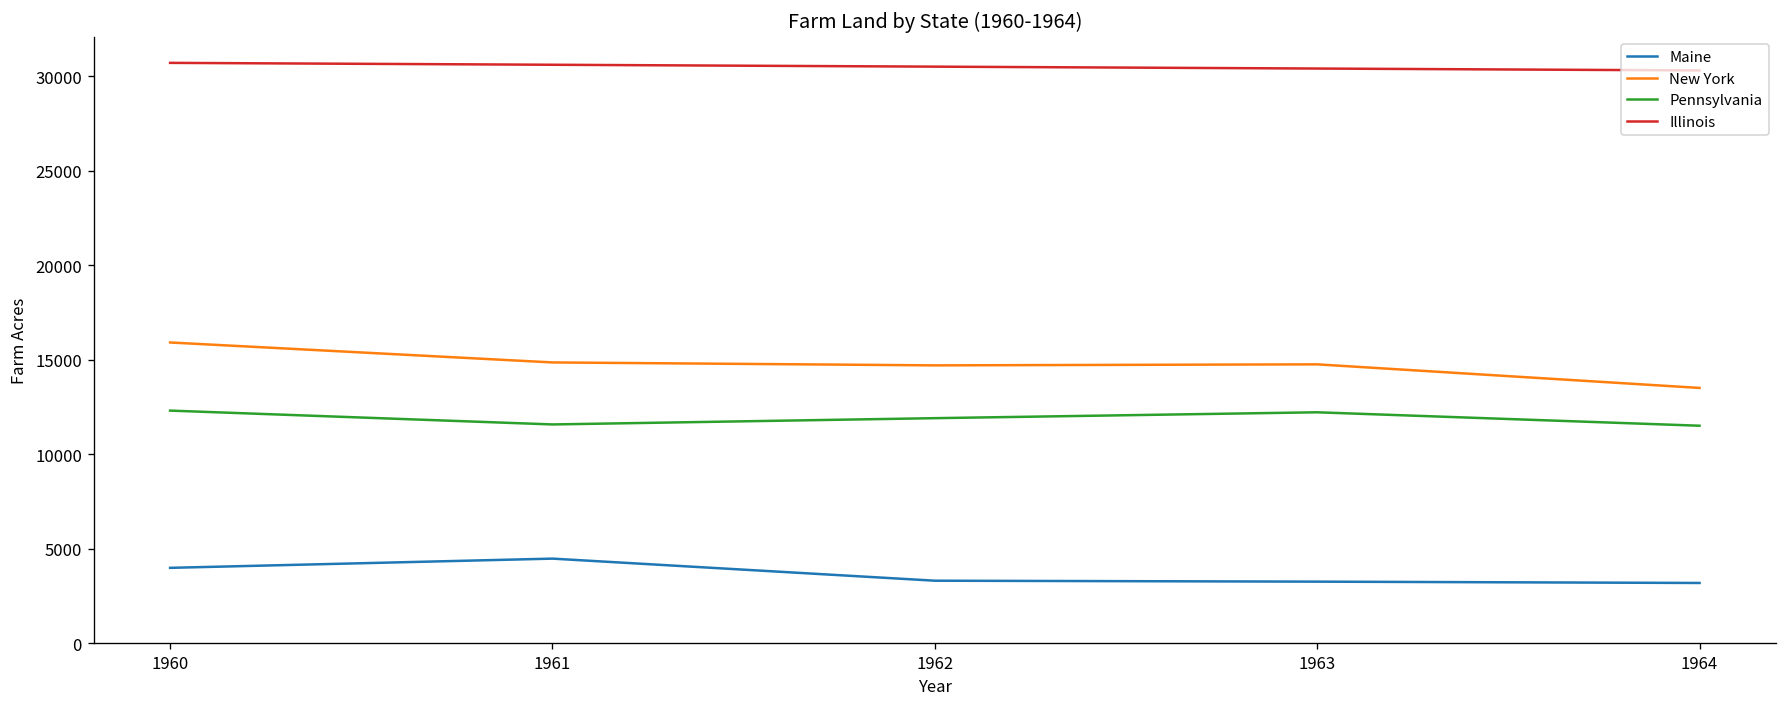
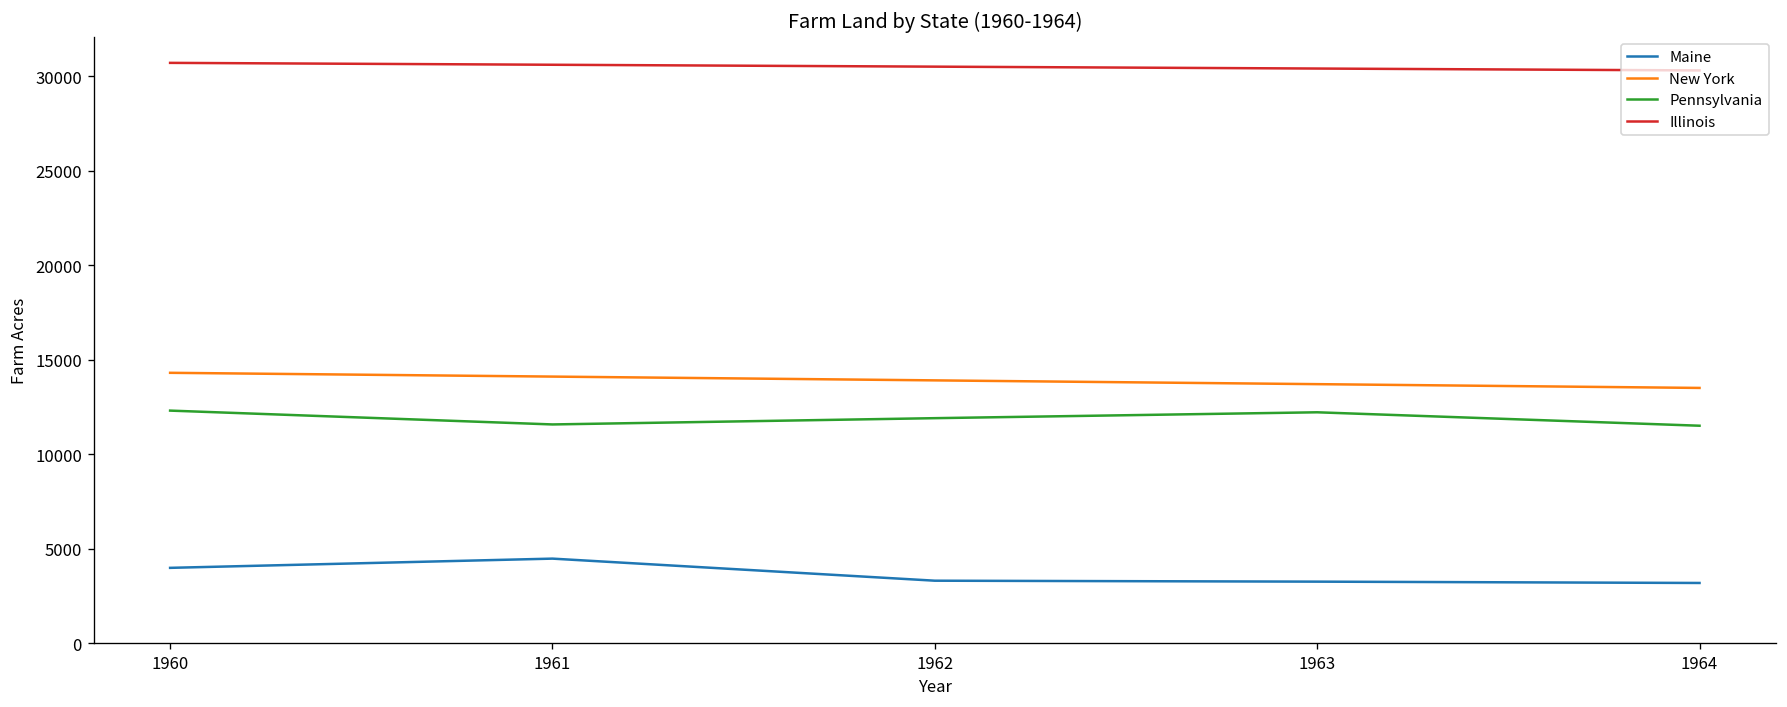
  {
    "Maine": {
      "1960": 4000,
      "1961": 4500,
      "1962": 3300,
      "1963": 3300,
      "1964": 3200
    },
    "New York": {
-     "1960": 15900,
-     "1961": 14800,
-     "1962": 14700,
-     "1963": 14700,
+     "1960": 14300,
+     "1961": 14100,
+     "1962": 13900,
+     "1963": 13700,
      "1964": 13500
    },
    "Pennsylvania": {
      "1960": 12300,
      "1961": 11600,
      "1962": 11900,
      "1963": 12200,
      "1964": 11500
    },
    "Illinois": {
      "1960": 30700,
      "1961": 30600,
      "1962": 30500,
      "1963": 30400
    }
  }
